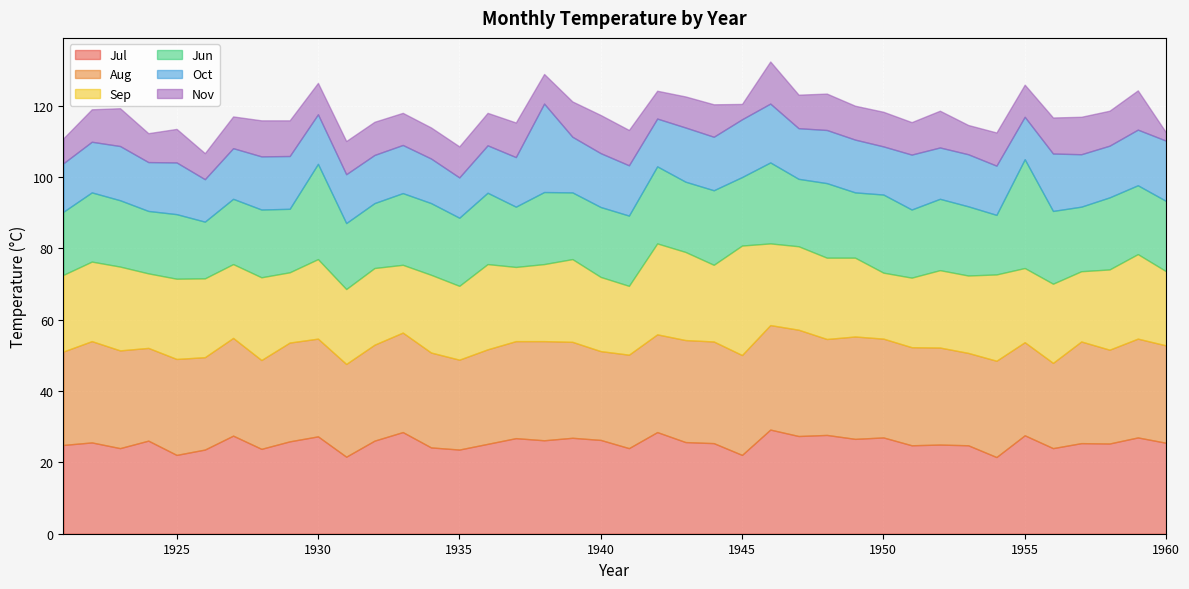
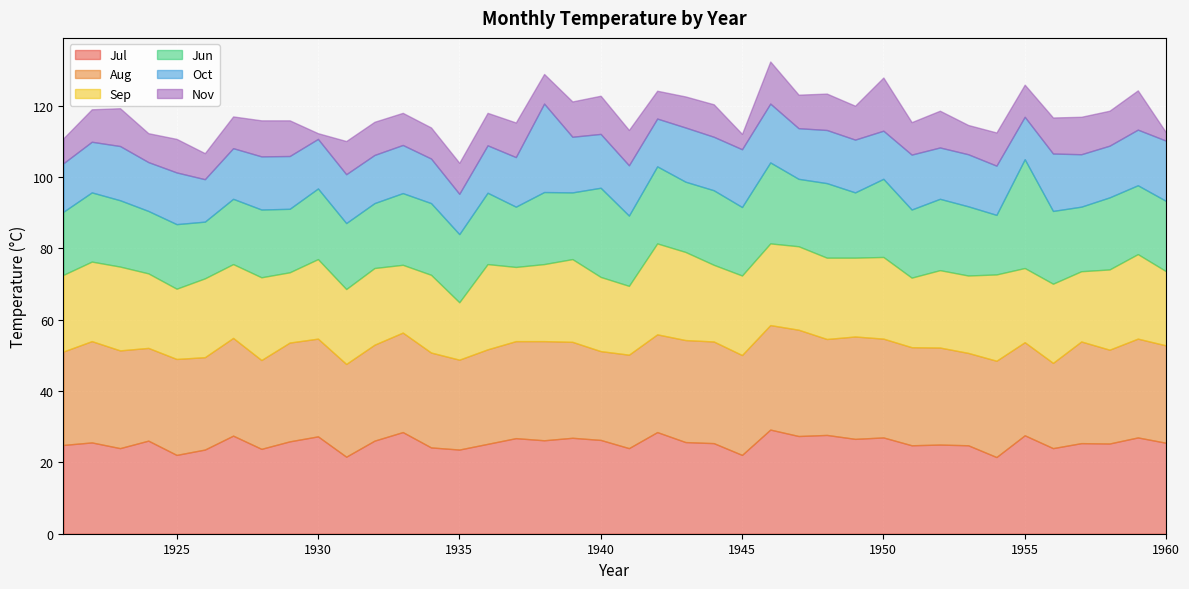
  {
    "Sep": {
-     "1925": 23,
+     "1925": 20,
      "1930": 22,
-     "1935": 21,
+     "1935": 16,
      "1940": 21,
-     "1945": 31,
-     "1950": 19,
+     "1945": 22,
+     "1950": 23,
      "1955": 21,
      "1960": 21
    },
    "Jun": {
      "1925": 18,
-     "1930": 27,
+     "1930": 20,
      "1935": 19,
-     "1940": 20,
+     "1940": 25,
      "1945": 19,
      "1950": 22,
      "1955": 31,
      "1960": 20
    },
    "Oct": {
      "1925": 15,
      "1930": 14,
      "1935": 11,
      "1940": 15,
      "1945": 16,
      "1950": 14,
      "1955": 12,
      "1960": 17
    },
    "Nov": {
      "1925": 9,
-     "1930": 9,
+     "1930": 2,
      "1935": 9,
      "1940": 11,
      "1945": 4,
-     "1950": 10,
+     "1950": 15,
      "1955": 9,
      "1960": 2
    }
  }
